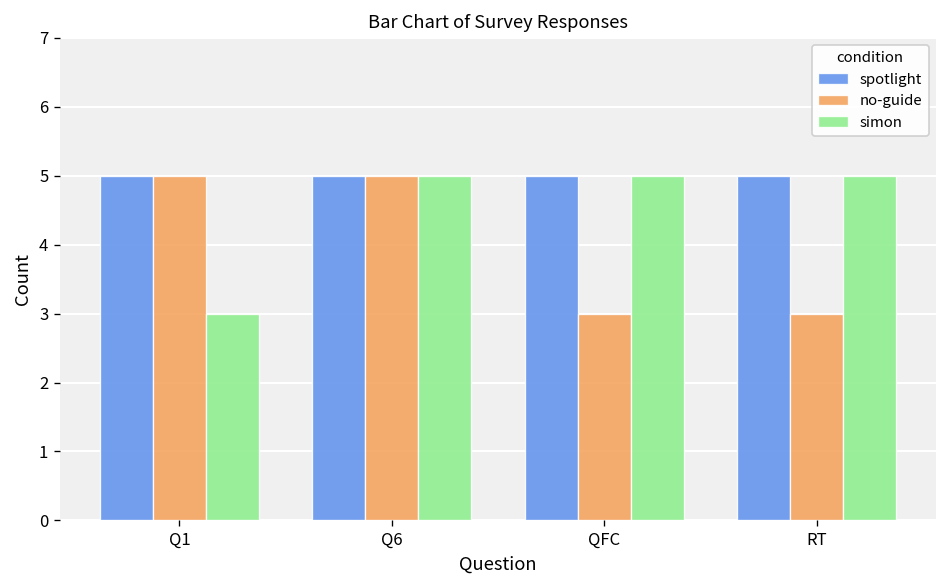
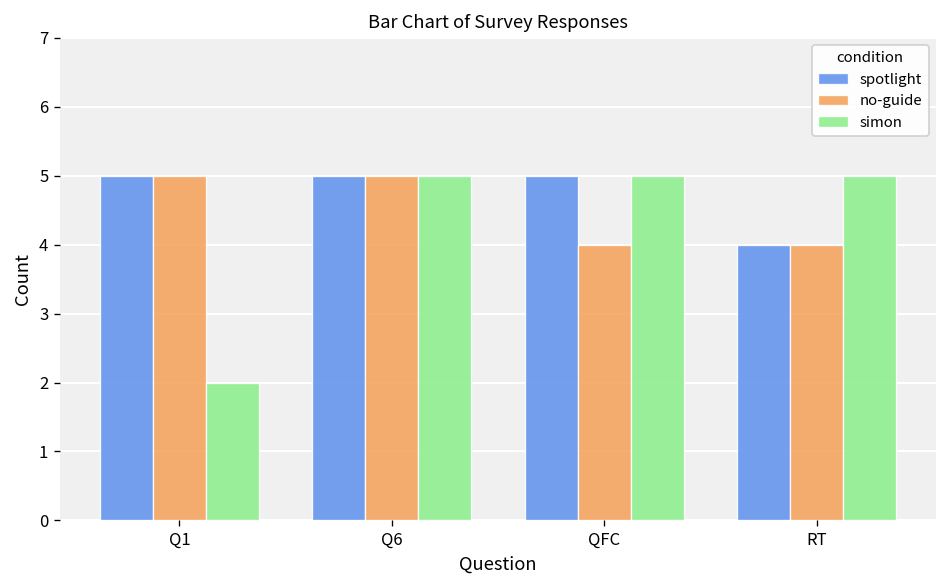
  {
    "spotlight": {
      "Q1": 5,
      "Q6": 5,
      "QFC": 5,
-     "RT": 5
+     "RT": 4
    },
    "no-guide": {
      "Q1": 5,
      "Q6": 5,
-     "QFC": 3,
-     "RT": 3
+     "QFC": 4,
+     "RT": 4
    },
    "simon": {
-     "Q1": 3,
+     "Q1": 2,
      "Q6": 5,
      "QFC": 5,
      "RT": 5
    }
  }
